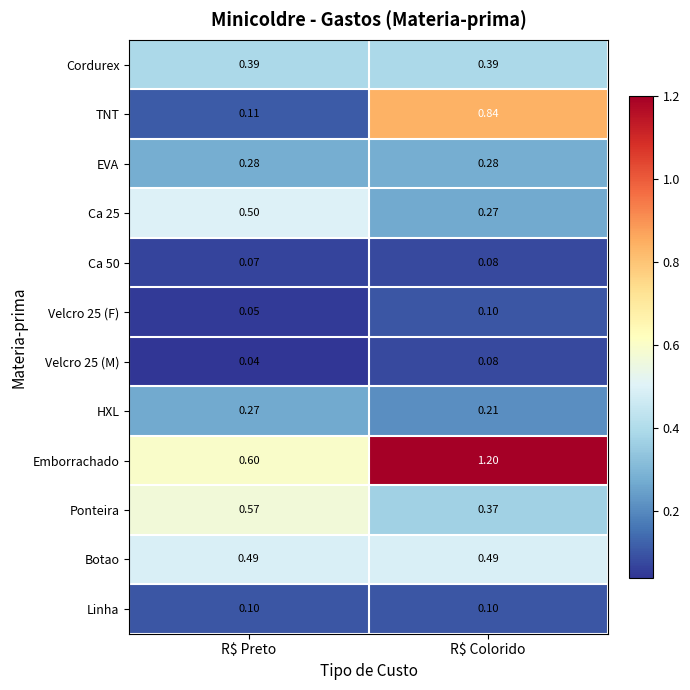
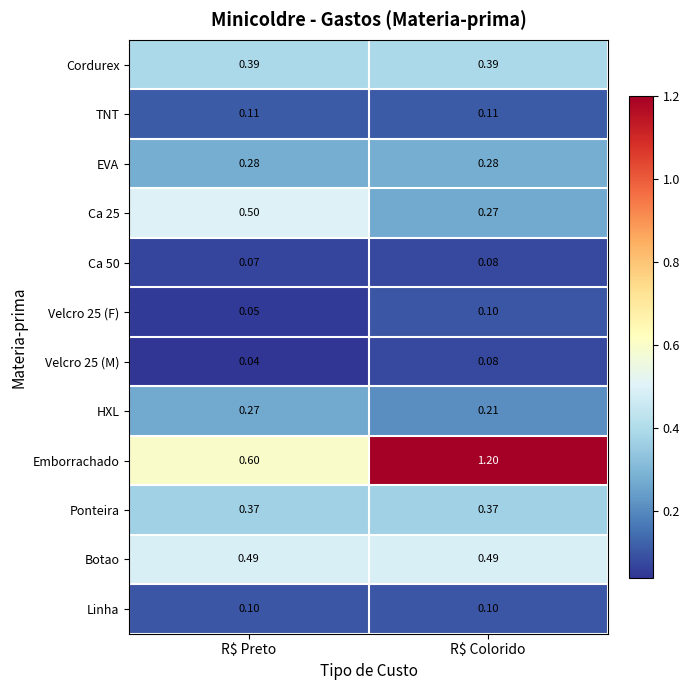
  {
    "Cordurex": {
      "R$ Preto": 0.39,
      "R$ Colorido": 0.39
    },
    "TNT": {
      "R$ Preto": 0.11,
-     "R$ Colorido": 0.84
+     "R$ Colorido": 0.11
    },
    "EVA": {
      "R$ Preto": 0.28,
      "R$ Colorido": 0.28
    },
    "Ca 25": {
      "R$ Preto": 0.50,
      "R$ Colorido": 0.27
    },
    "Ca 50": {
      "R$ Preto": 0.07,
      "R$ Colorido": 0.08
    },
    "Velcro 25 (F)": {
      "R$ Preto": 0.05,
      "R$ Colorido": 0.10
    },
    "Velcro 25 (M)": {
      "R$ Preto": 0.04,
      "R$ Colorido": 0.08
    },
    "HXL": {
      "R$ Preto": 0.27,
      "R$ Colorido": 0.21
    },
    "Emborrachado": {
      "R$ Preto": 0.60,
      "R$ Colorido": 1.20
    },
    "Ponteira": {
-     "R$ Preto": 0.57,
+     "R$ Preto": 0.37,
      "R$ Colorido": 0.37
    },
    "Botao": {
      "R$ Preto": 0.49,
      "R$ Colorido": 0.49
    },
    "Linha": {
      "R$ Preto": 0.10,
      "R$ Colorido": 0.10
    }
  }
